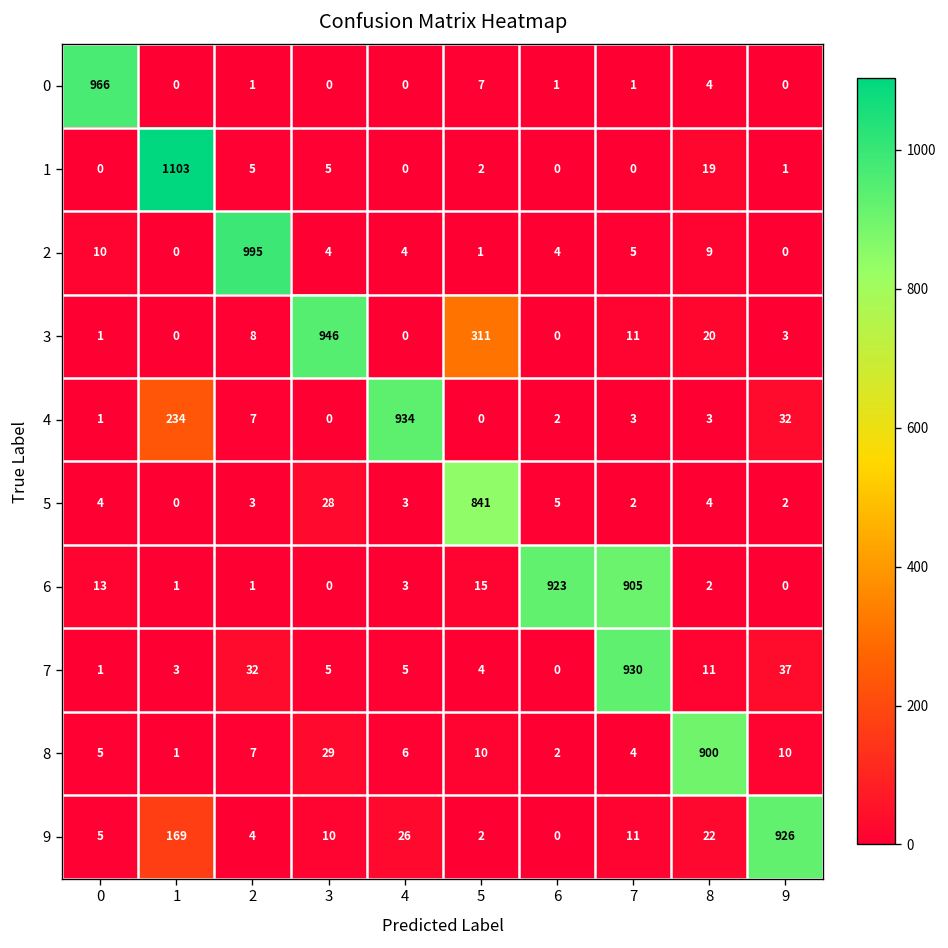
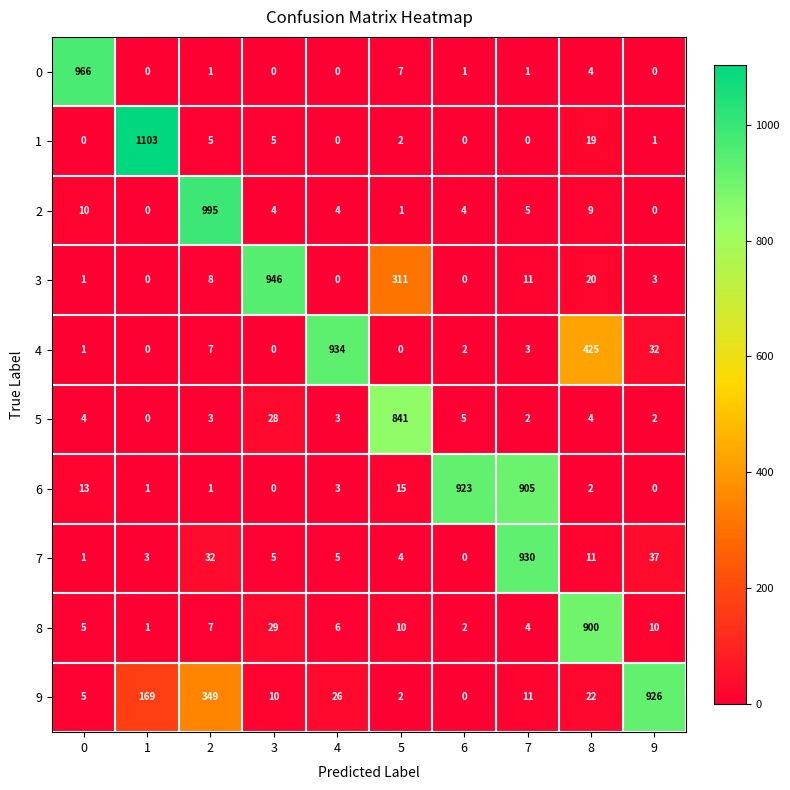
  {
    "0": {
      "0": 966,
      "1": 0,
      "2": 1,
      "3": 0,
      "4": 0,
      "5": 7,
      "6": 1,
      "7": 1,
      "8": 4,
      "9": 0
    },
    "1": {
      "0": 0,
      "1": 1103,
      "2": 5,
      "3": 5,
      "4": 0,
      "5": 2,
      "6": 0,
      "7": 0,
      "8": 19,
      "9": 1
    },
    "2": {
      "0": 10,
      "1": 0,
      "2": 995,
      "3": 4,
      "4": 4,
      "5": 1,
      "6": 4,
      "7": 5,
      "8": 9,
      "9": 0
    },
    "3": {
      "0": 1,
      "1": 0,
      "2": 8,
      "3": 946,
      "4": 0,
      "5": 311,
      "6": 0,
      "7": 11,
      "8": 20,
      "9": 3
    },
    "4": {
      "0": 1,
-     "1": 234,
+     "1": 0,
      "2": 7,
      "3": 0,
      "4": 934,
      "5": 0,
      "6": 2,
      "7": 3,
-     "8": 3,
+     "8": 425,
      "9": 32
    },
    "5": {
      "0": 4,
      "1": 0,
      "2": 3,
      "3": 28,
      "4": 3,
      "5": 841,
      "6": 5,
      "7": 2,
      "8": 4,
      "9": 2
    },
    "6": {
      "0": 13,
      "1": 1,
      "2": 1,
      "3": 0,
      "4": 3,
      "5": 15,
      "6": 923,
      "7": 905,
      "8": 2,
      "9": 0
    },
    "7": {
      "0": 1,
      "1": 3,
      "2": 32,
      "3": 5,
      "4": 5,
      "5": 4,
      "6": 0,
      "7": 930,
      "8": 11,
      "9": 37
    },
    "8": {
      "0": 5,
      "1": 1,
      "2": 7,
      "3": 29,
      "4": 6,
      "5": 10,
      "6": 2,
      "7": 4,
      "8": 900,
      "9": 10
    },
    "9": {
      "0": 5,
      "1": 169,
-     "2": 4,
+     "2": 349,
      "3": 10,
      "4": 26,
      "5": 2,
      "6": 0,
      "7": 11,
      "8": 22,
      "9": 926
    }
  }
